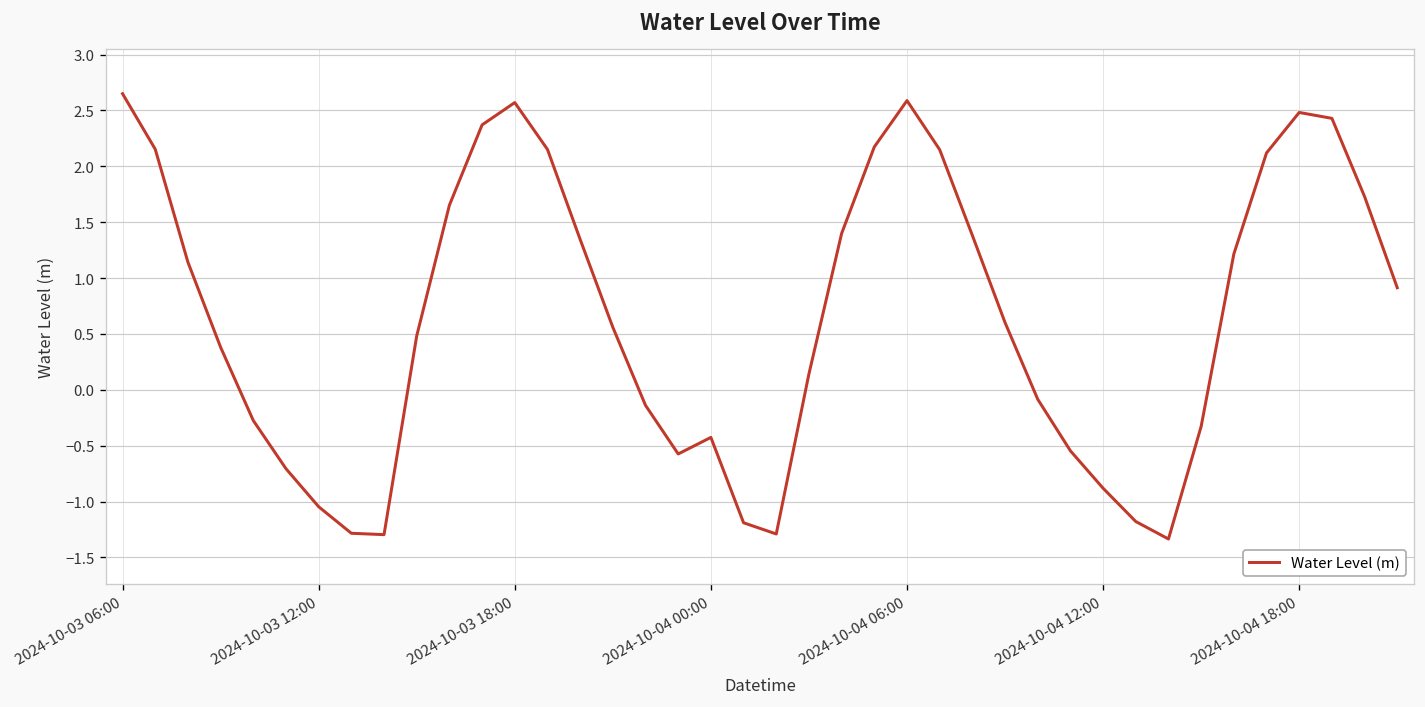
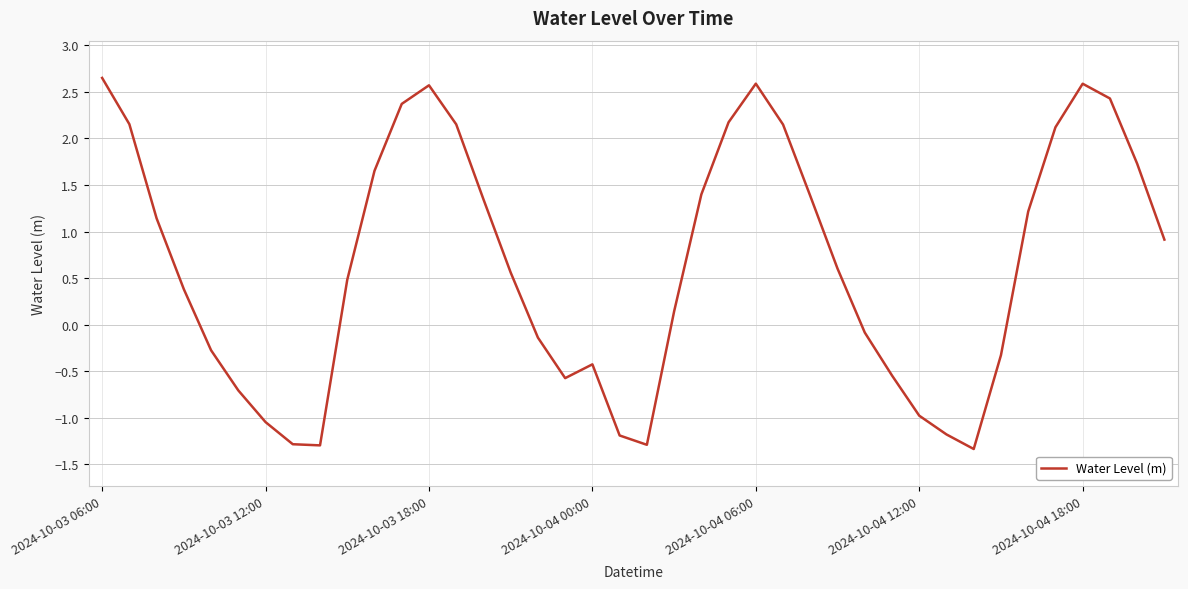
  {
    "2024-10-03 06:00": 2.7,
    "2024-10-03 12:00": -1.0,
    "2024-10-03 18:00": 2.6,
    "2024-10-04 00:00": -0.4,
    "2024-10-04 06:00": 2.6,
-   "2024-10-04 12:00": -0.9,
-   "2024-10-04 18:00": 2.5
+   "2024-10-04 12:00": -1.0,
+   "2024-10-04 18:00": 2.6
  }
